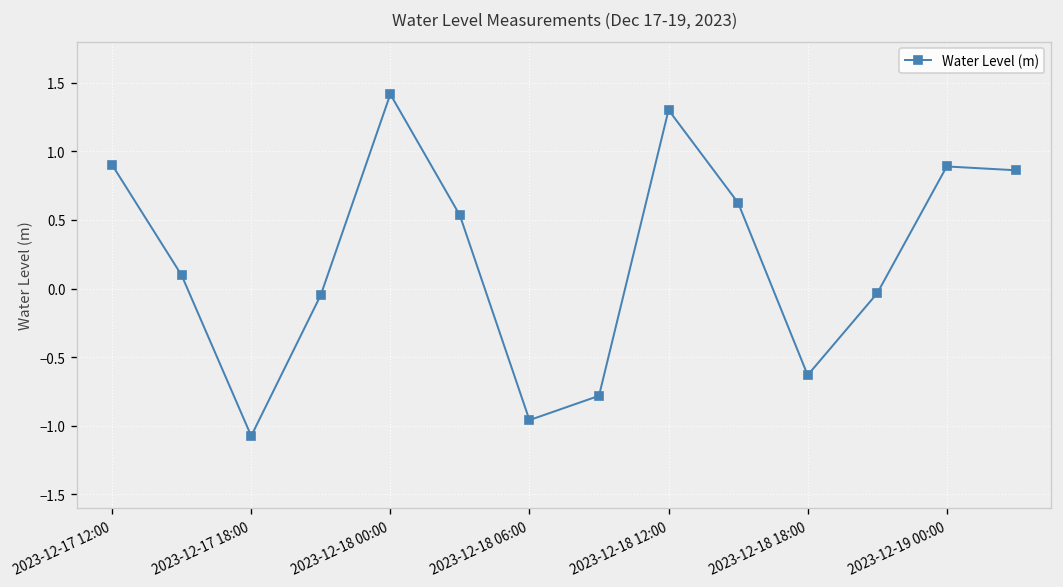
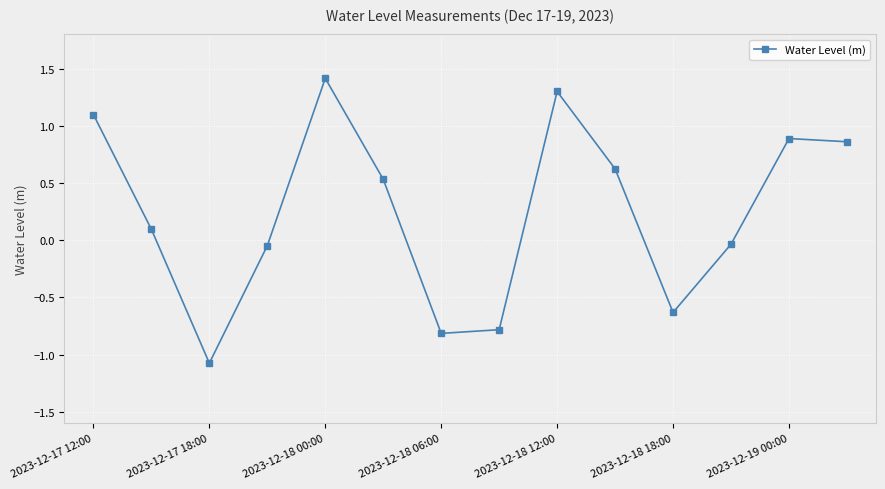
  {
-   "2023-12-17 12:00": 0.90,
+   "2023-12-17 12:00": 1.10,
    "2023-12-17 18:00": -1.07,
    "2023-12-18 00:00": 1.42,
-   "2023-12-18 06:00": -0.96,
+   "2023-12-18 06:00": -0.81,
    "2023-12-18 12:00": 1.30,
    "2023-12-18 18:00": -0.63,
    "2023-12-19 00:00": 0.89
  }
